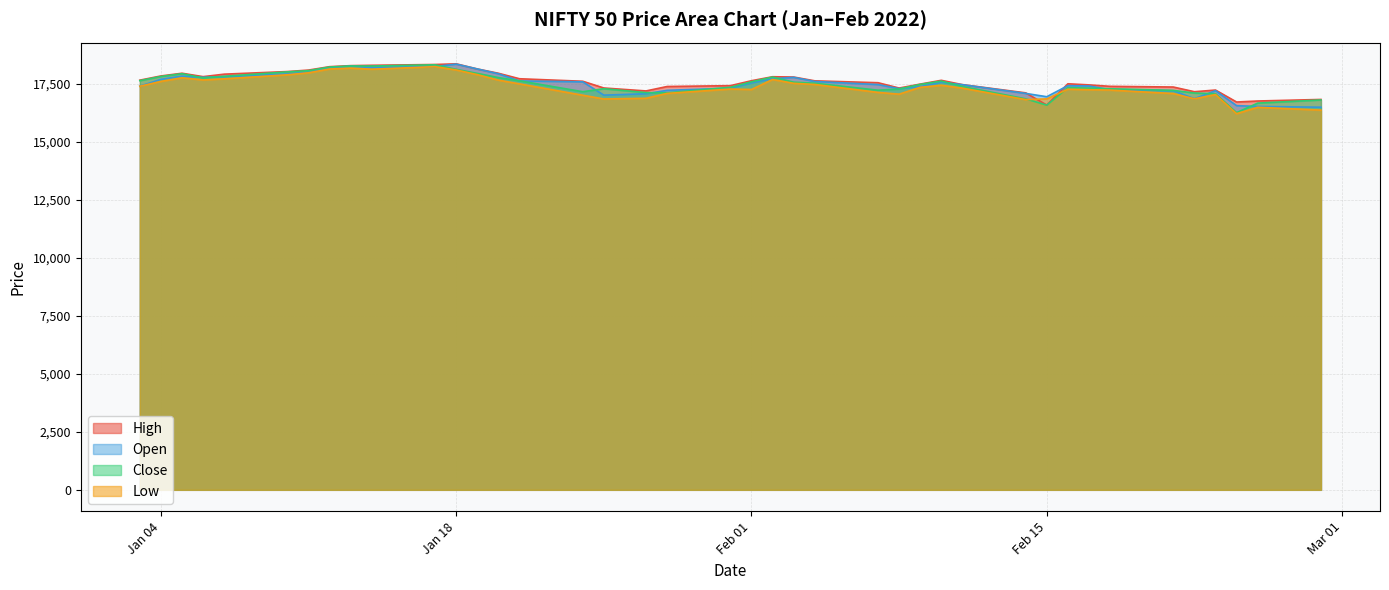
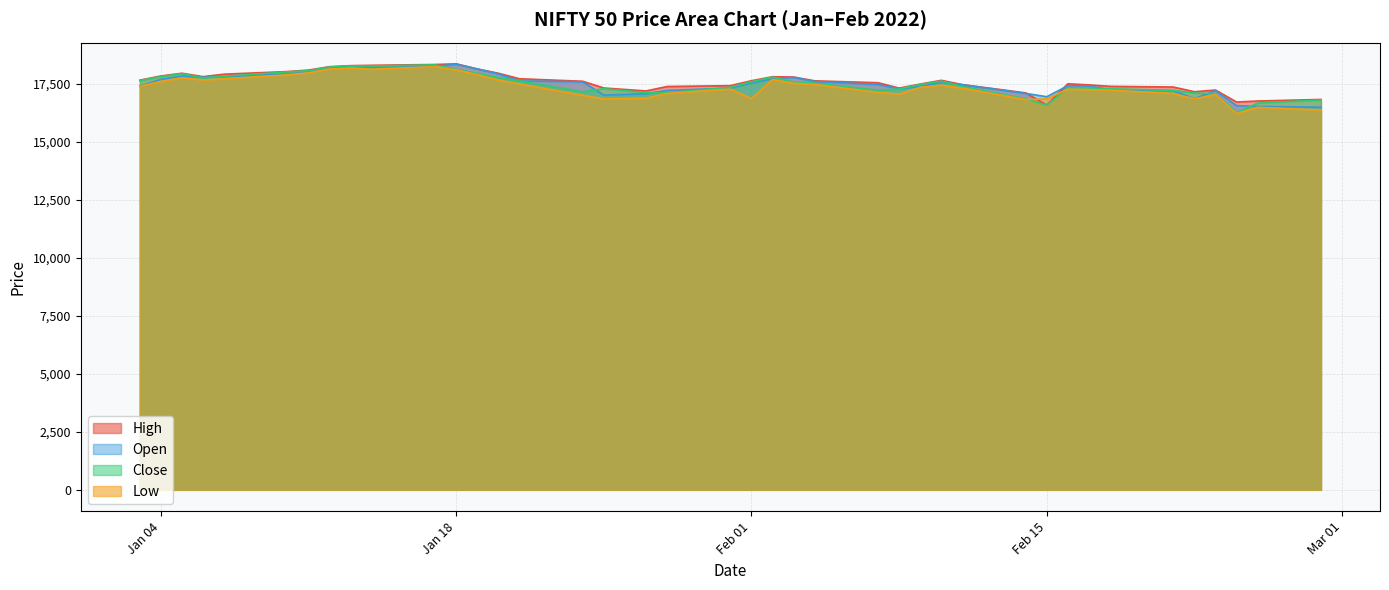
  {
    "Low": {
-     "Feb 01": "17,200"
+     "Feb 01": "16,900"
    }
  }
